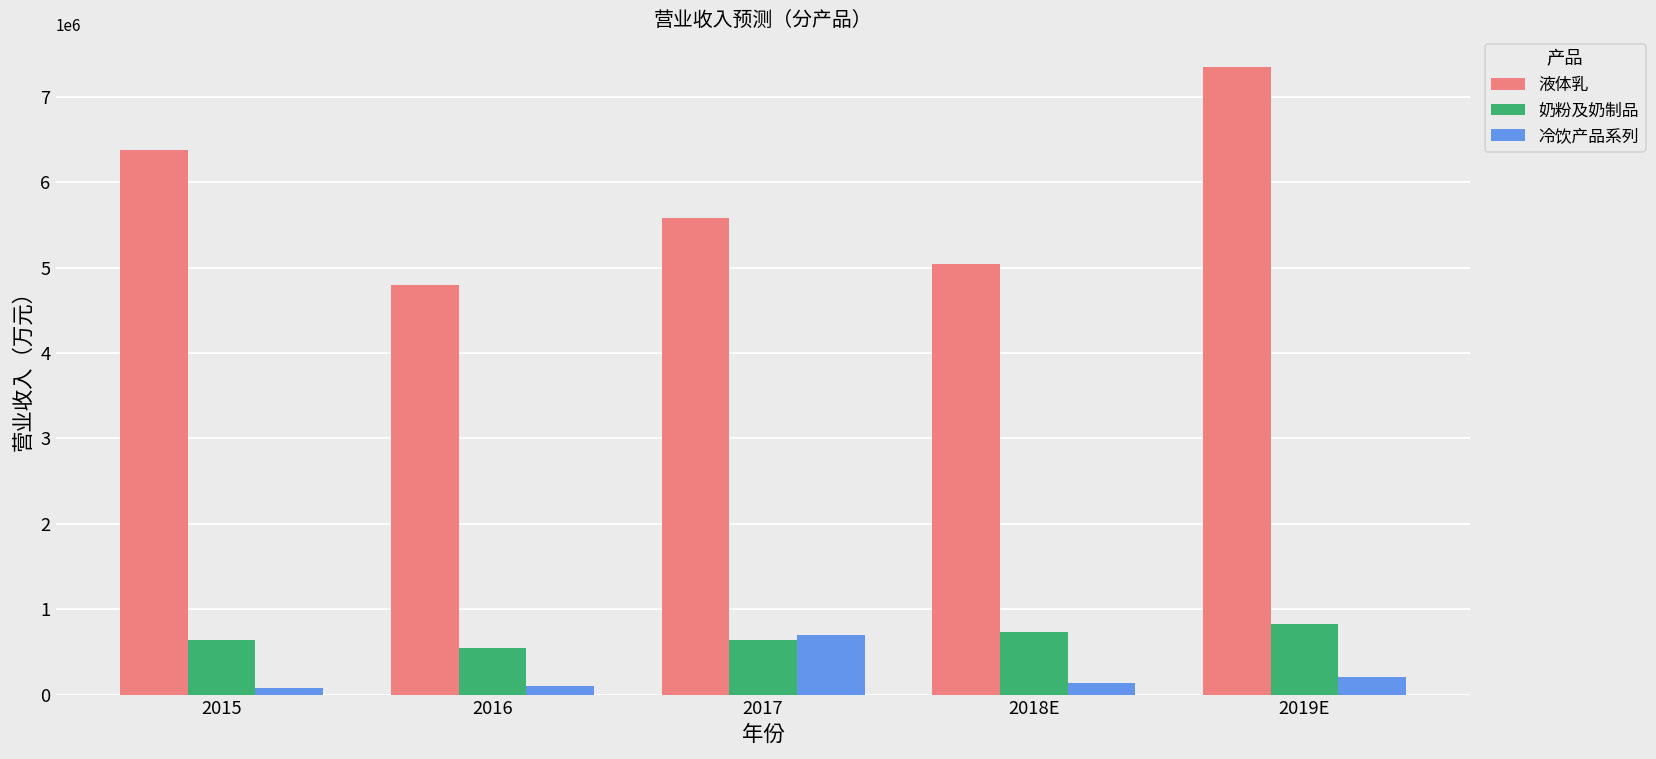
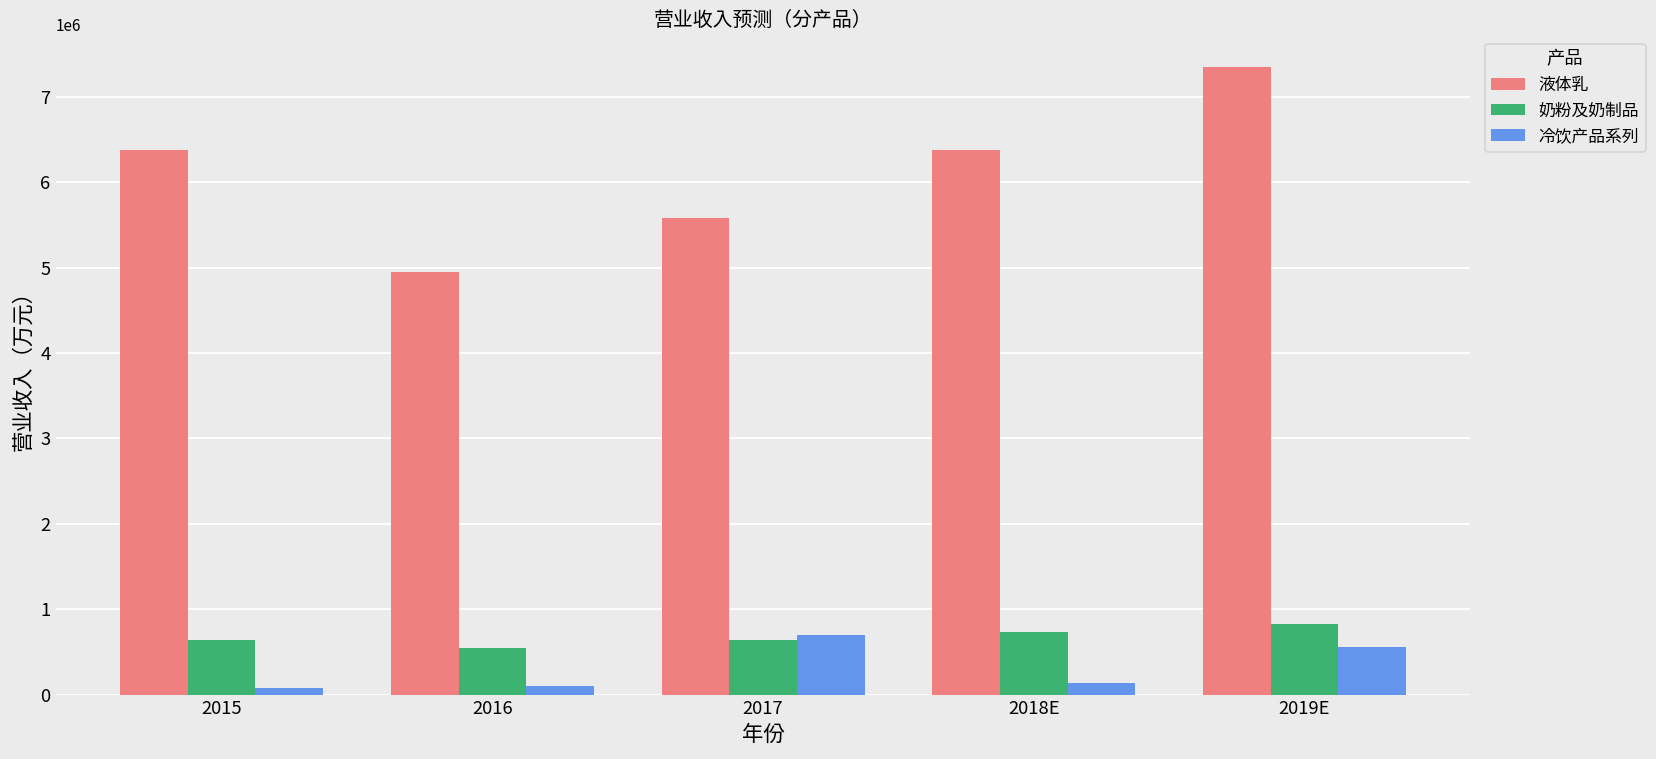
  {
    "液体乳": {
      "2015": 6400000,
-     "2016": 4800000,
+     "2016": 5000000,
      "2017": 5600000,
-     "2018E": 5000000,
+     "2018E": 6400000,
      "2019E": 7300000
    },
    "奶粉及奶制品": {
      "2015": 600000,
      "2016": 500000,
      "2017": 600000,
      "2018E": 700000,
      "2019E": 800000
    },
    "冷饮产品系列": {
      "2015": 100000,
      "2016": 100000,
      "2017": 700000,
      "2018E": 100000,
-     "2019E": 200000
+     "2019E": 600000
    }
  }
